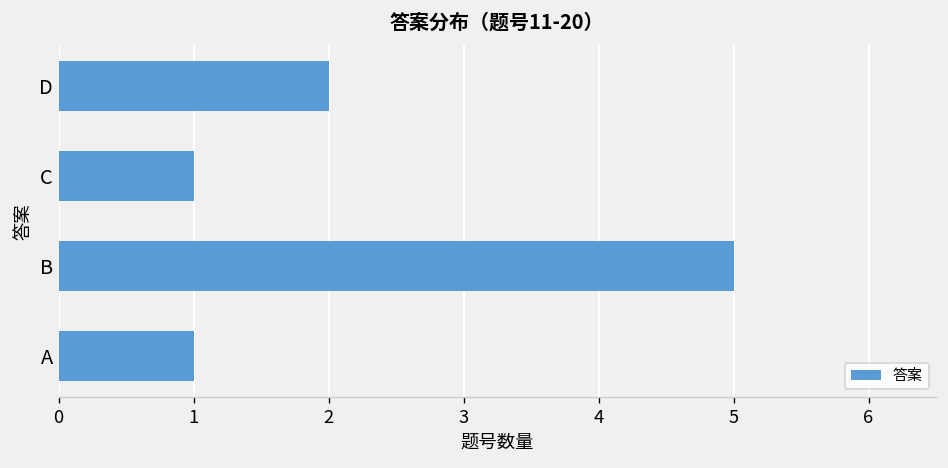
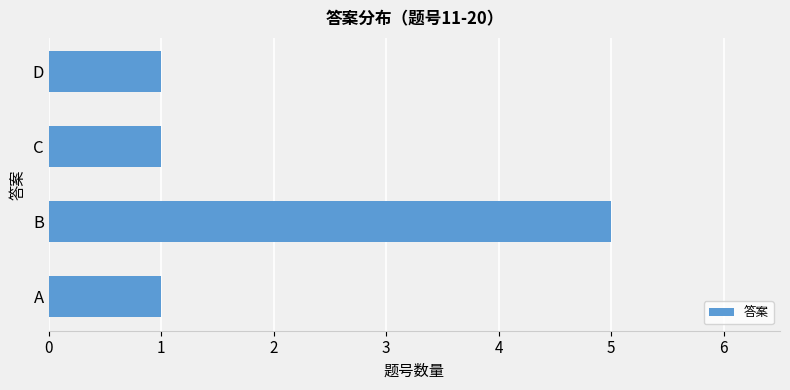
  {
-   "D": 2,
+   "D": 1,
    "C": 1,
    "B": 5,
    "A": 1
  }
